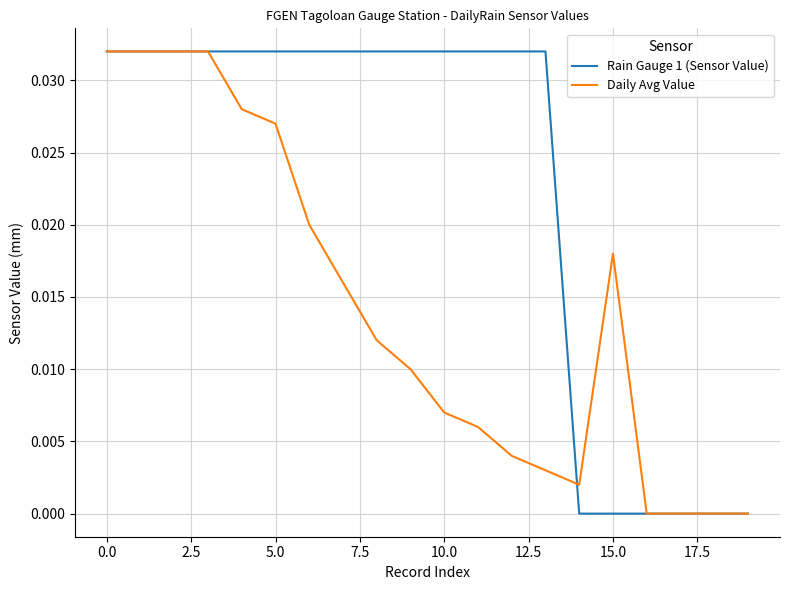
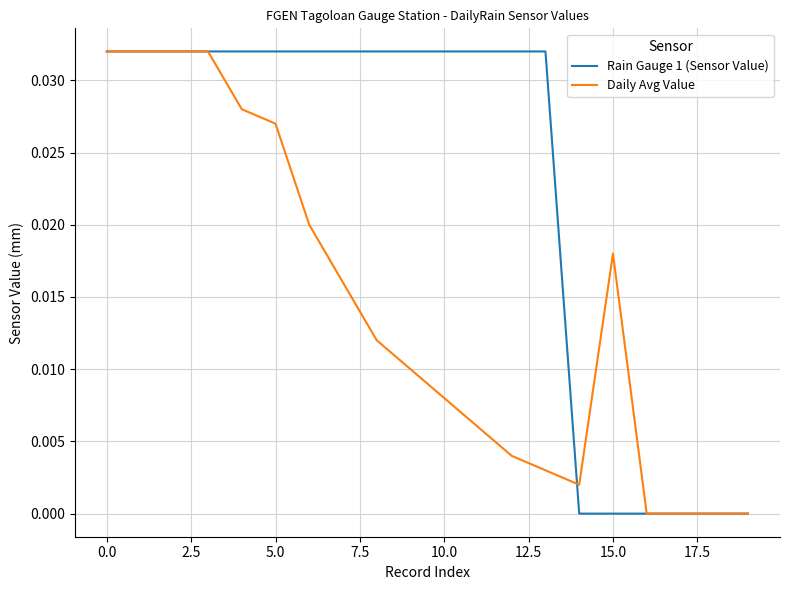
  {
    "Rain Gauge 1 (Sensor Value)": {
      "5.0": 0.032,
      "10.0": 0.032,
      "15.0": 0.000
    },
    "Daily Avg Value": {
      "5.0": 0.027,
-     "10.0": 0.007,
+     "10.0": 0.008,
      "15.0": 0.018
    }
  }
